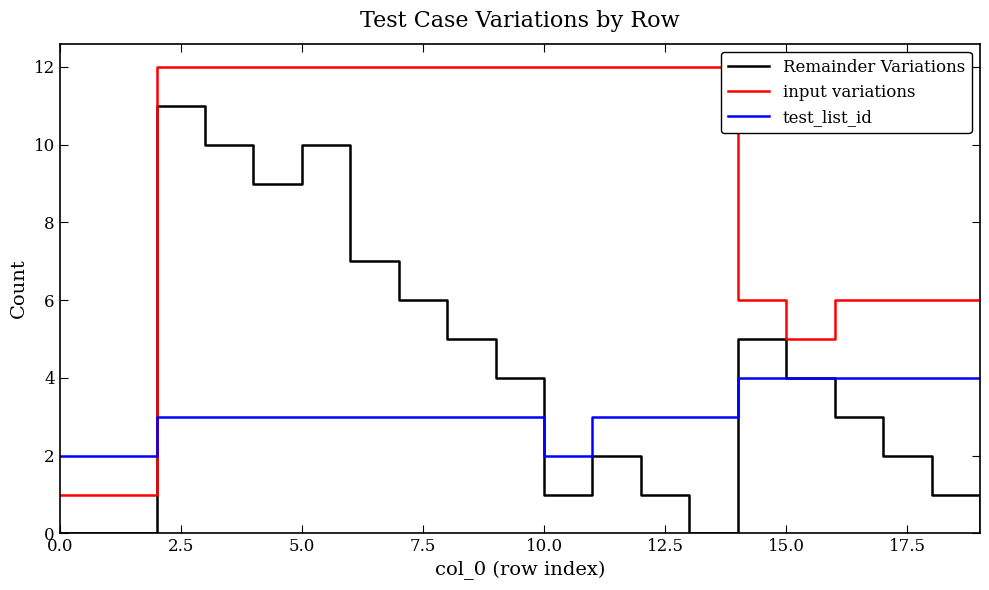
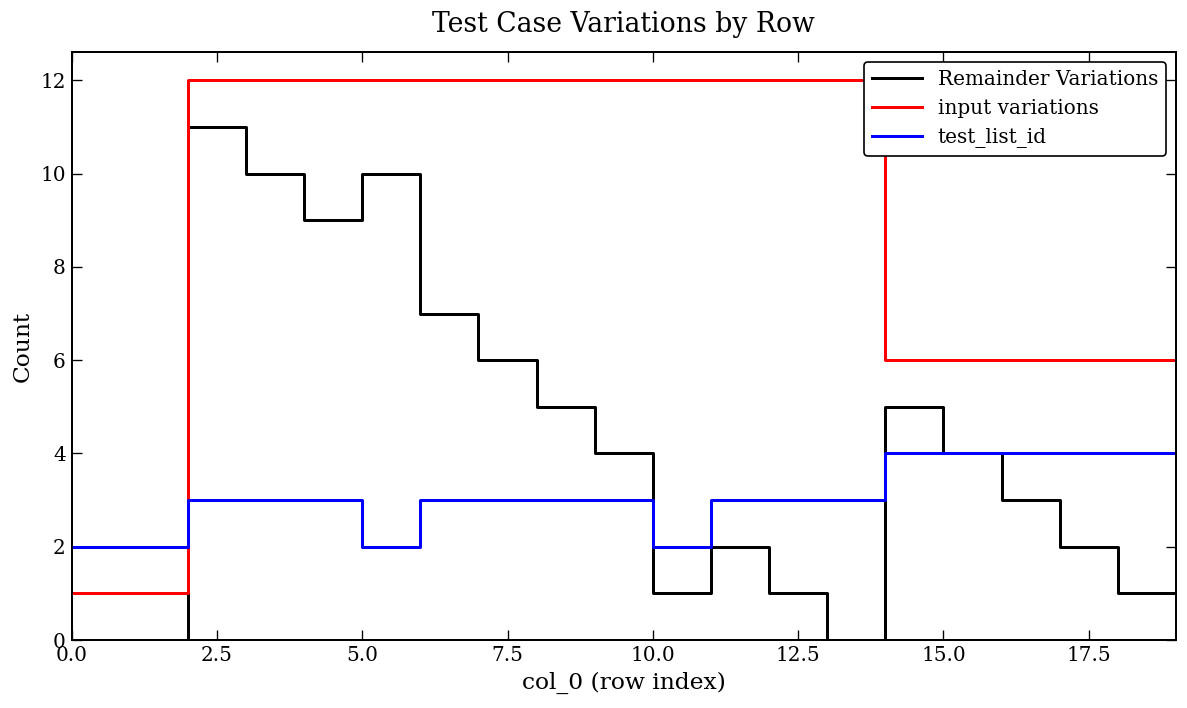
  {
    "Remainder Variations": {
      "0.0": 0,
      "5.0": 10,
      "10.0": 1
    },
    "input variations": {
      "0.0": 1,
      "5.0": 12,
      "10.0": 12,
-     "15.0": 5
+     "15.0": 6
    },
    "test_list_id": {
      "0.0": 2,
-     "5.0": 3,
+     "5.0": 2,
      "10.0": 2
    }
  }
